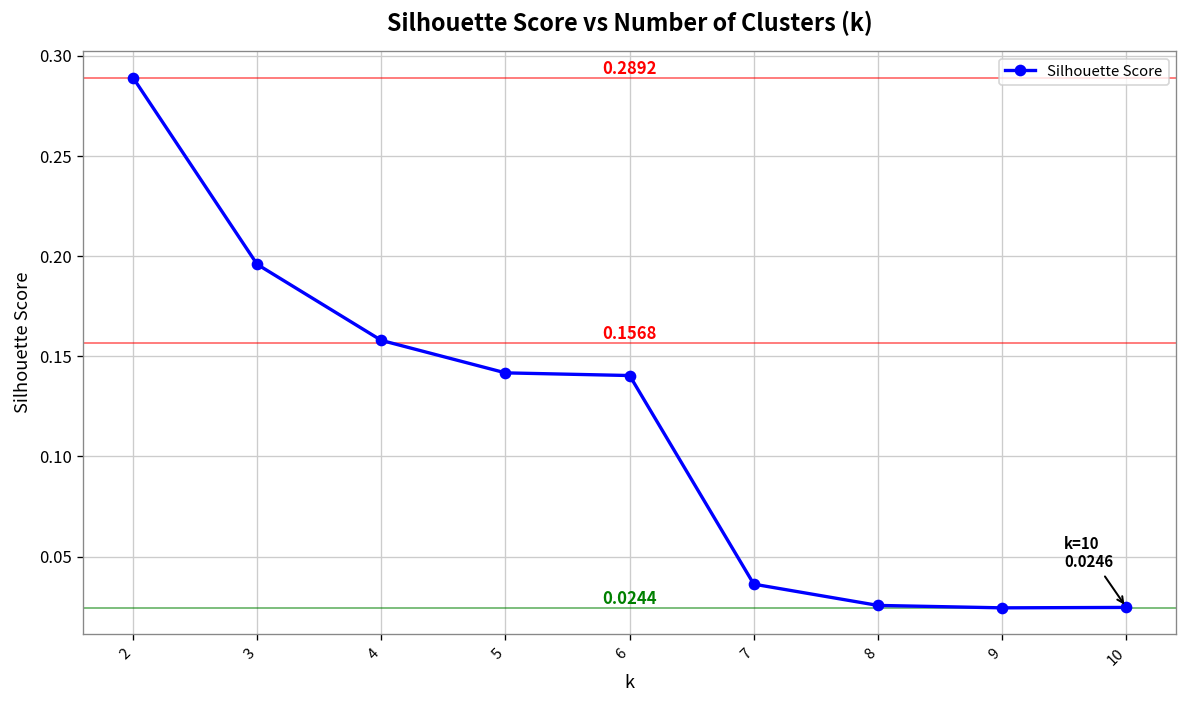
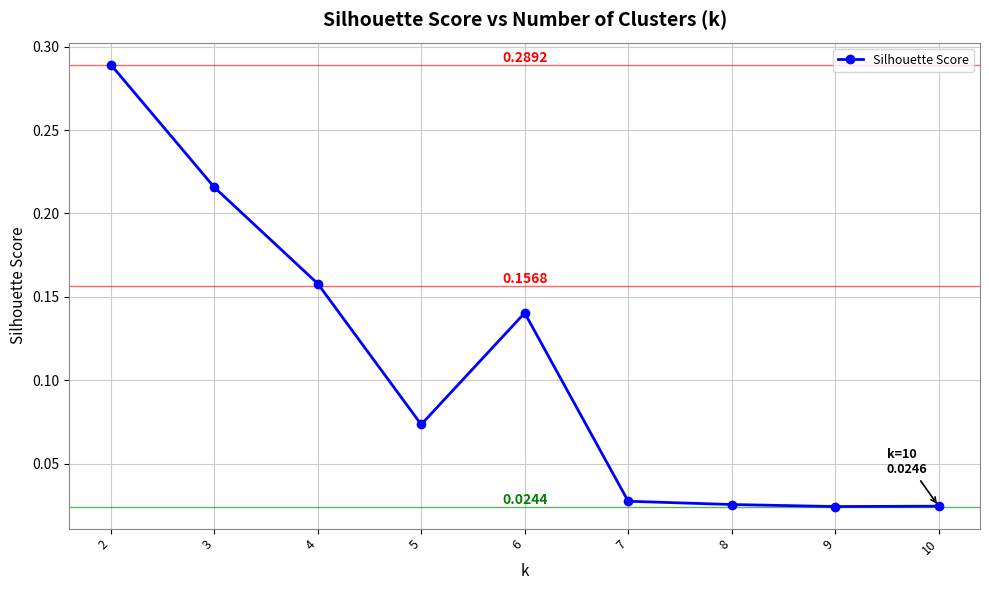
  {
    "2": 0.289,
-   "3": 0.196,
+   "3": 0.216,
    "4": 0.158,
-   "5": 0.142,
+   "5": 0.074,
    "6": 0.140,
-   "7": 0.036,
+   "7": 0.028,
    "8": 0.026,
    "9": 0.024
  }
